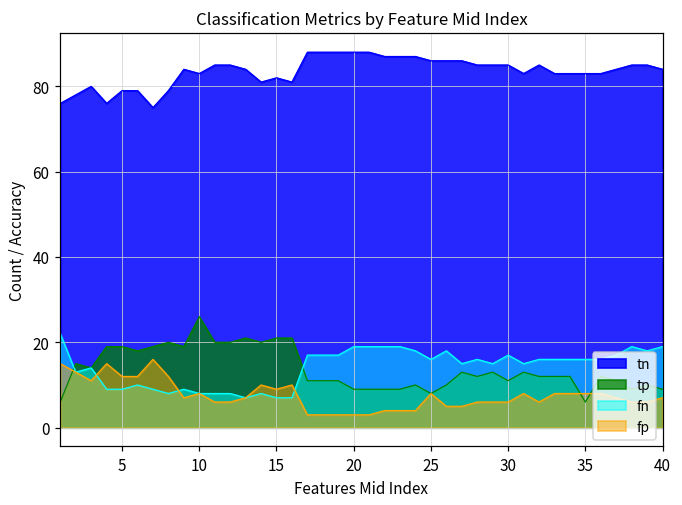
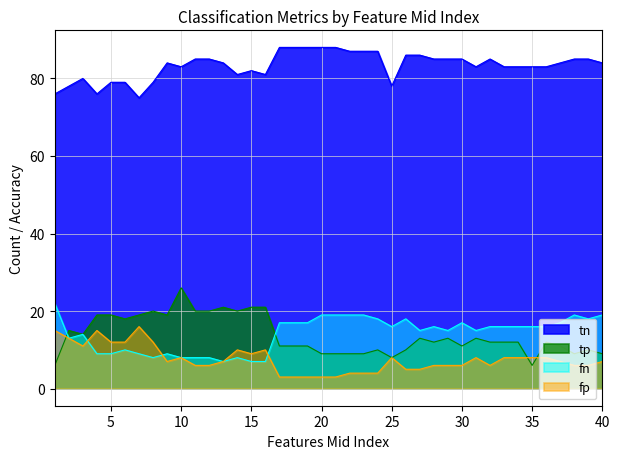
  {
    "tn": {
      "5": 79,
      "10": 83,
      "15": 82,
      "20": 88,
-     "25": 86,
+     "25": 78,
      "30": 85,
      "35": 83,
      "40": 84
    },
    "tp": {
      "5": 19,
      "10": 26,
      "15": 21,
      "20": 9,
      "30": 11,
      "35": 6,
      "40": 9
    },
    "fn": {
      "5": 9,
      "15": 7,
      "20": 19,
      "25": 16,
      "30": 17,
      "35": 16,
      "40": 19
    },
    "fp": {
      "5": 12,
      "15": 9,
      "20": 3,
      "30": 6,
      "35": 8,
      "40": 7
    }
  }
